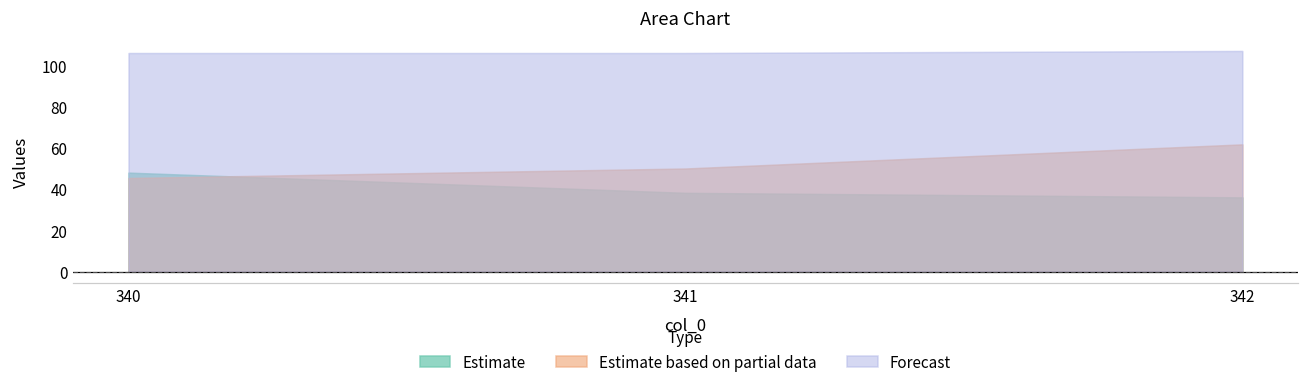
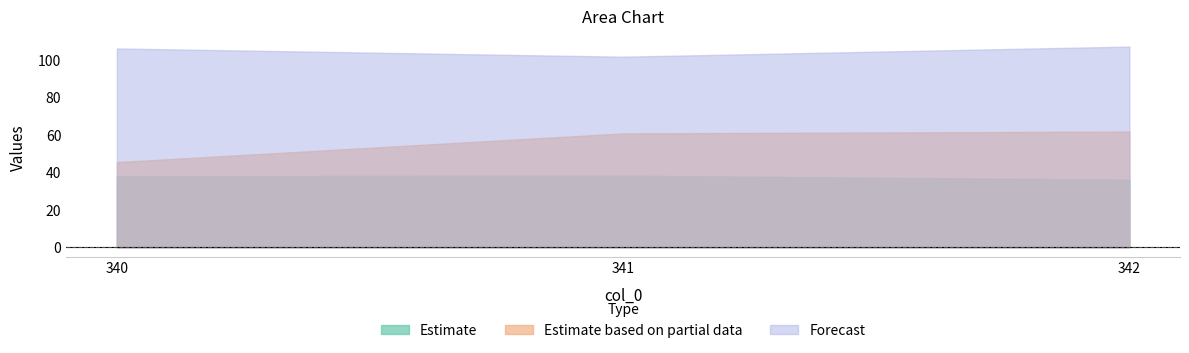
  {
    "Estimate": {
-     "340": 48,
+     "340": 38,
      "341": 38,
      "342": 36
    },
    "Estimate based on partial data": {
      "340": 45,
-     "341": 50,
+     "341": 61,
      "342": 62
    },
    "Forecast": {
      "340": 106,
-     "341": 106,
+     "341": 102,
      "342": 107
    }
  }
